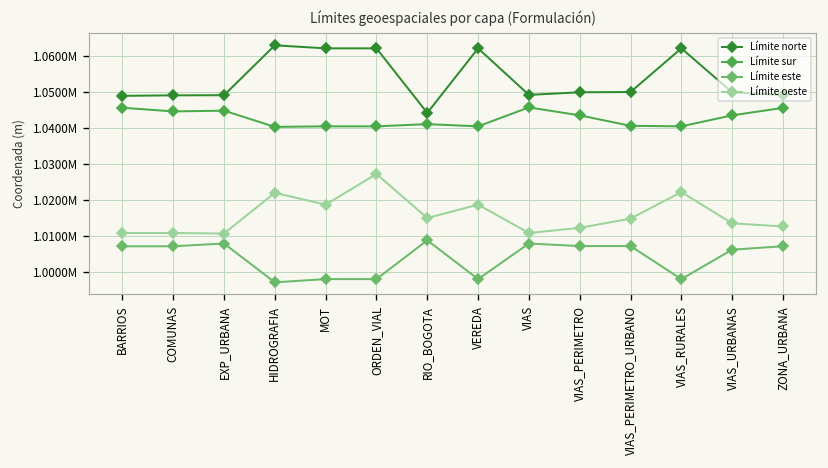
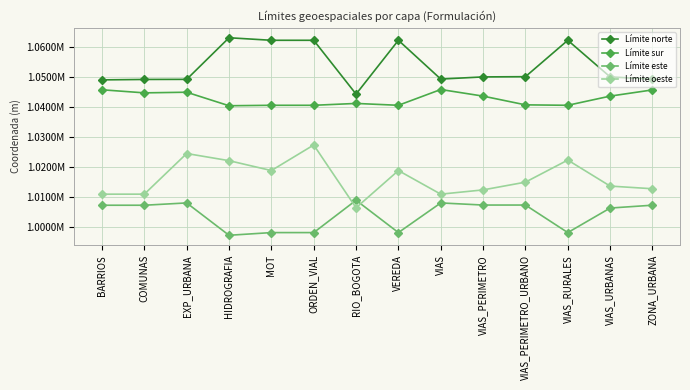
  {
    "Límite oeste": {
      "BARRIOS": 1011000,
      "COMUNAS": 1011000,
-     "EXP_URBANA": 1011000,
+     "EXP_URBANA": 1024000,
      "HIDROGRAFIA": 1022000,
      "MOT": 1019000,
      "ORDEN_VIAL": 1027000,
-     "RIO_BOGOTA": 1015000,
+     "RIO_BOGOTA": 1006000,
      "VEREDA": 1019000,
      "VIAS": 1011000,
      "VIAS_PERIMETRO": 1012000,
      "VIAS_PERIMETRO_URBANO": 1015000,
      "VIAS_RURALES": 1022000,
      "VIAS_URBANAS": 1014000,
      "ZONA_URBANA": 1013000
    }
  }
